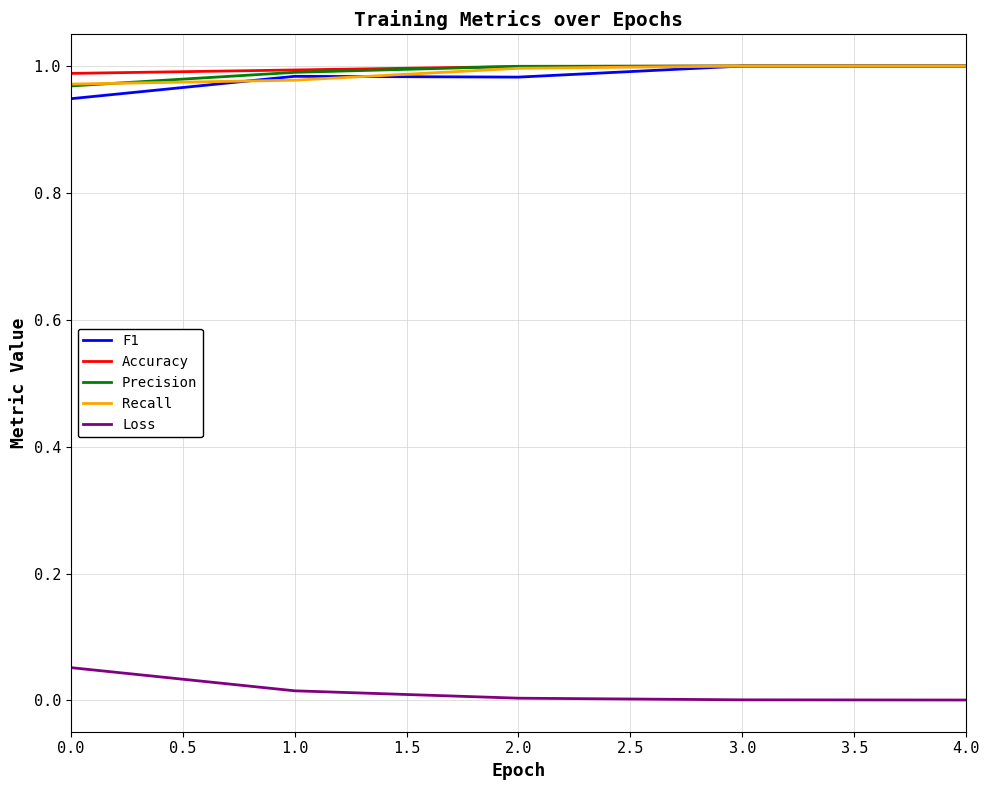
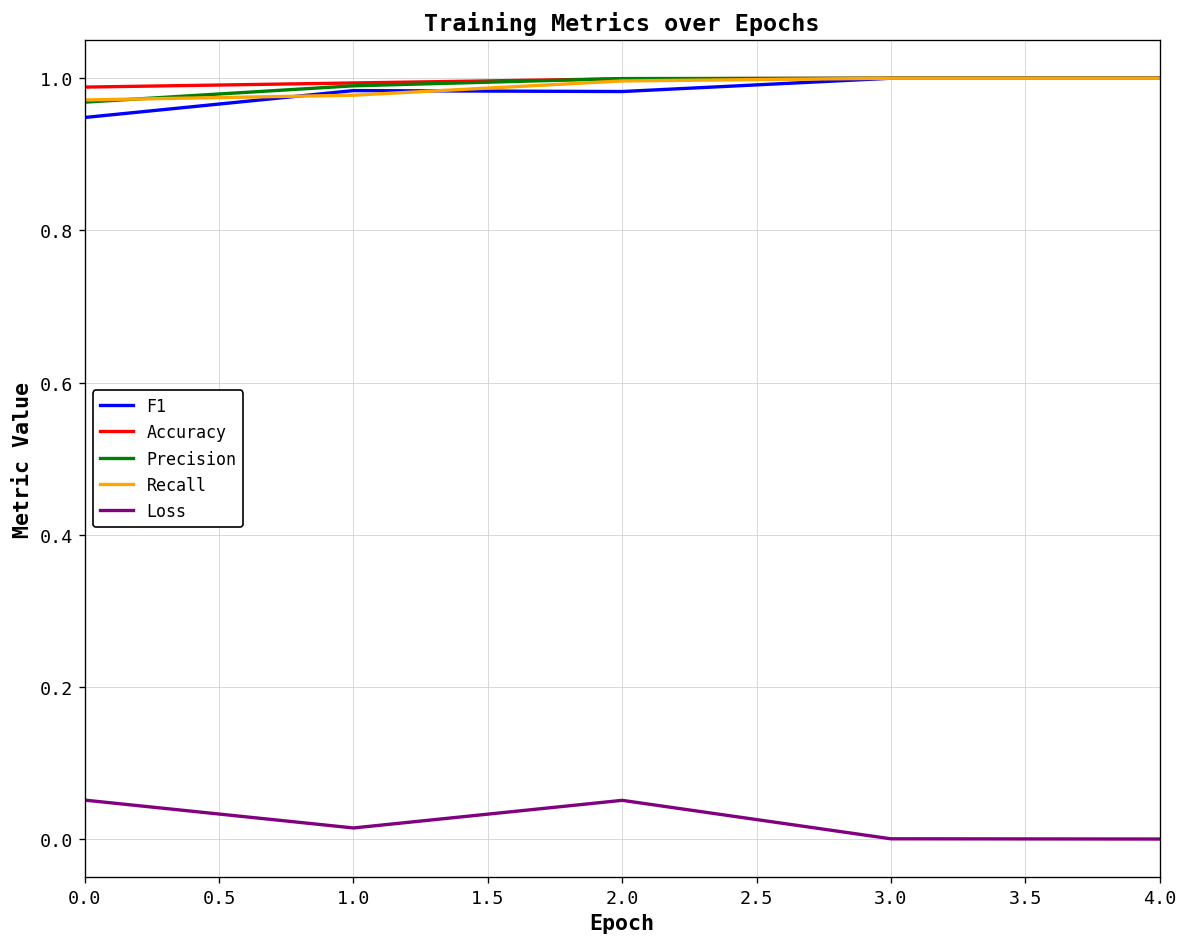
  {
    "F1": {
      "0.0": 0.95,
      "1.0": 0.98,
      "2.0": 0.98
    },
    "Accuracy": {
      "0.0": 0.99
    },
    "Recall": {
      "1.0": 0.98
    },
    "Loss": {
      "0.0": 0.05,
      "1.0": 0.02,
-     "2.0": 0.00,
+     "2.0": 0.05,
      "3.0": 0.00,
      "4.0": 0.00
    }
  }
